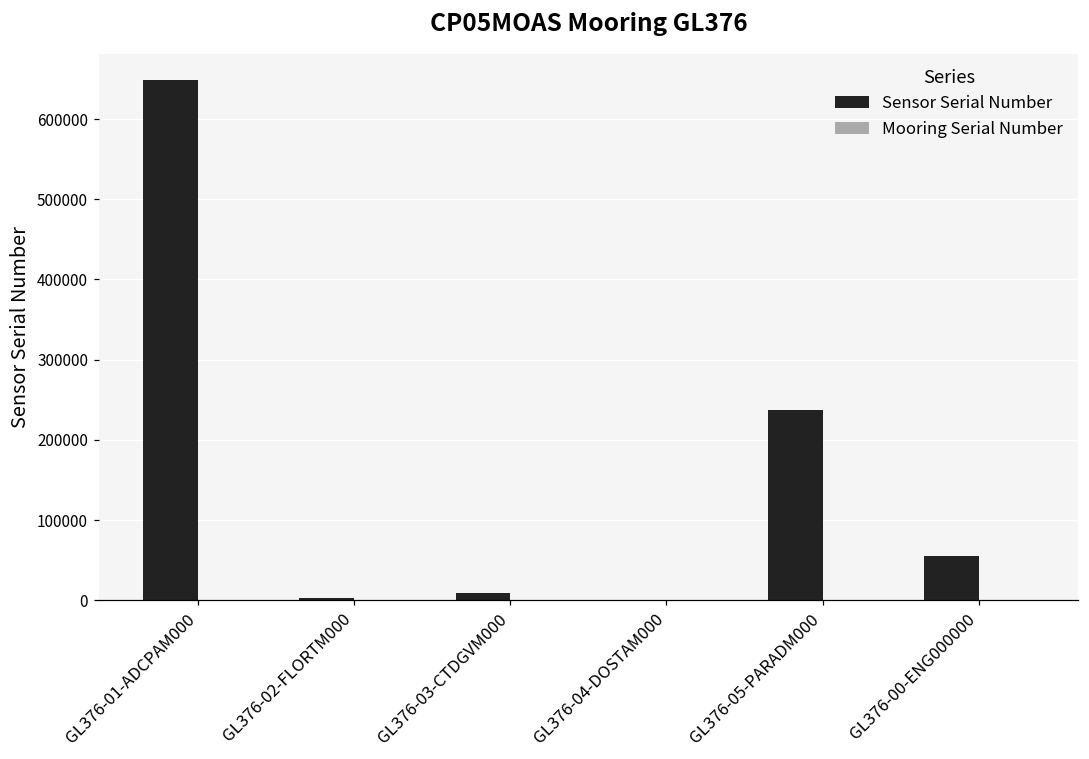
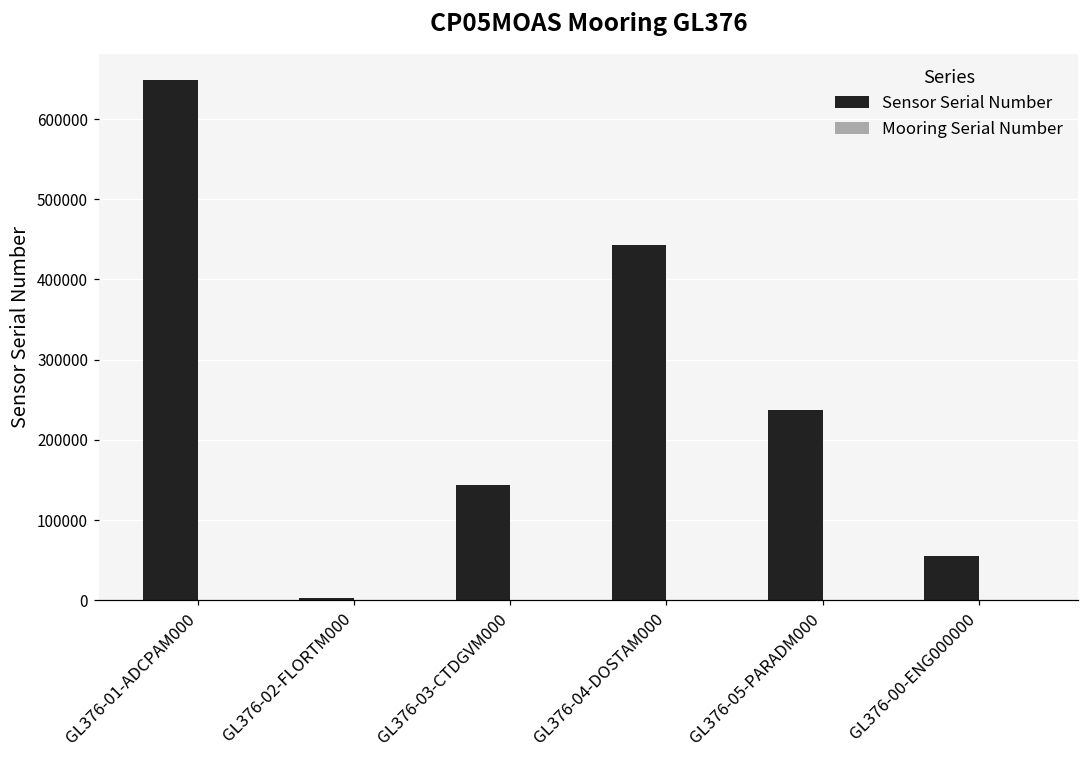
  {
    "Sensor Serial Number": {
      "GL376-01-ADCPAM000": 650000,
-     "GL376-03-CTDGVM000": 10000,
-     "GL376-04-DOSTAM000": 0,
+     "GL376-03-CTDGVM000": 140000,
+     "GL376-04-DOSTAM000": 440000,
      "GL376-05-PARADM000": 240000,
      "GL376-00-ENG000000": 50000
    }
  }
